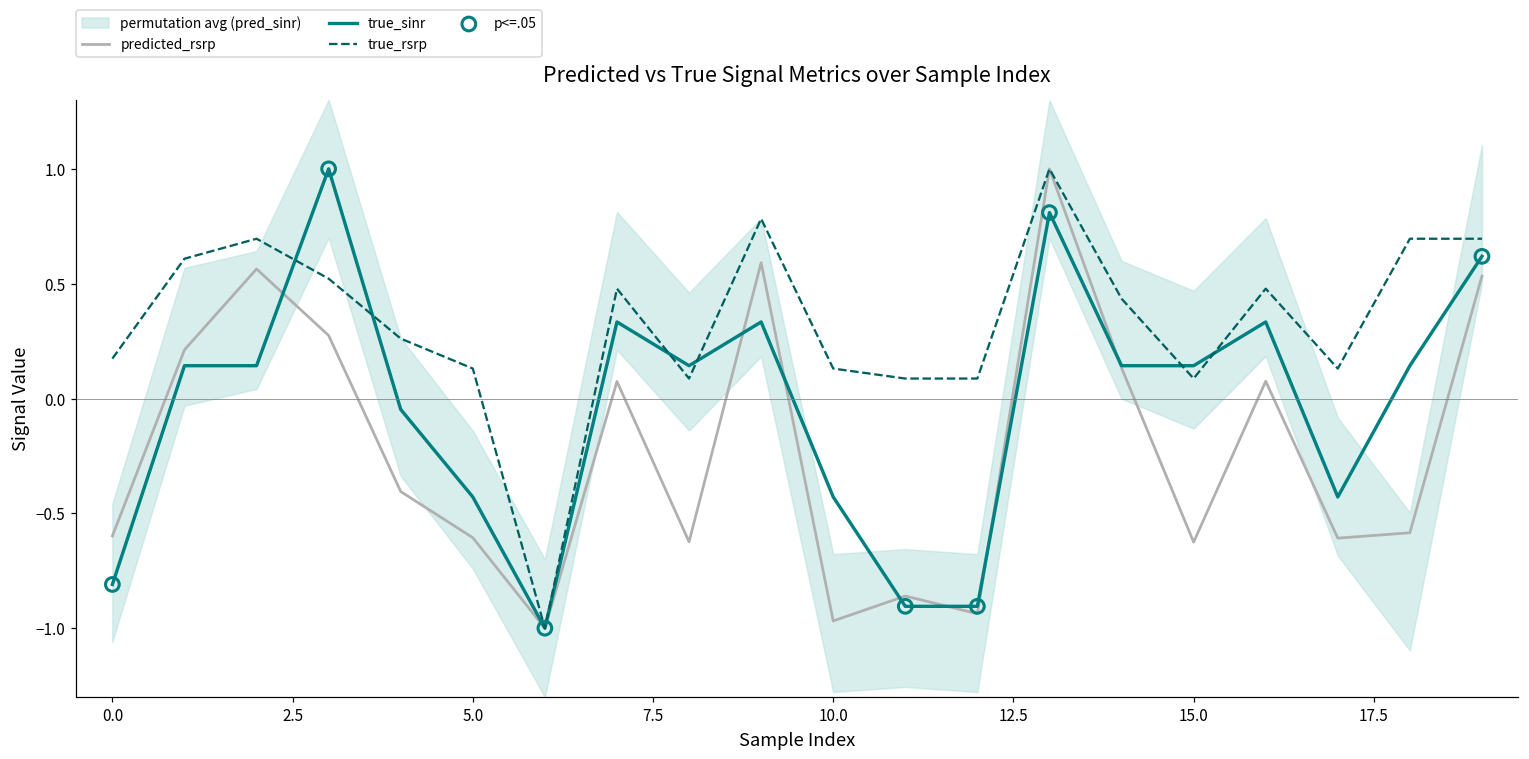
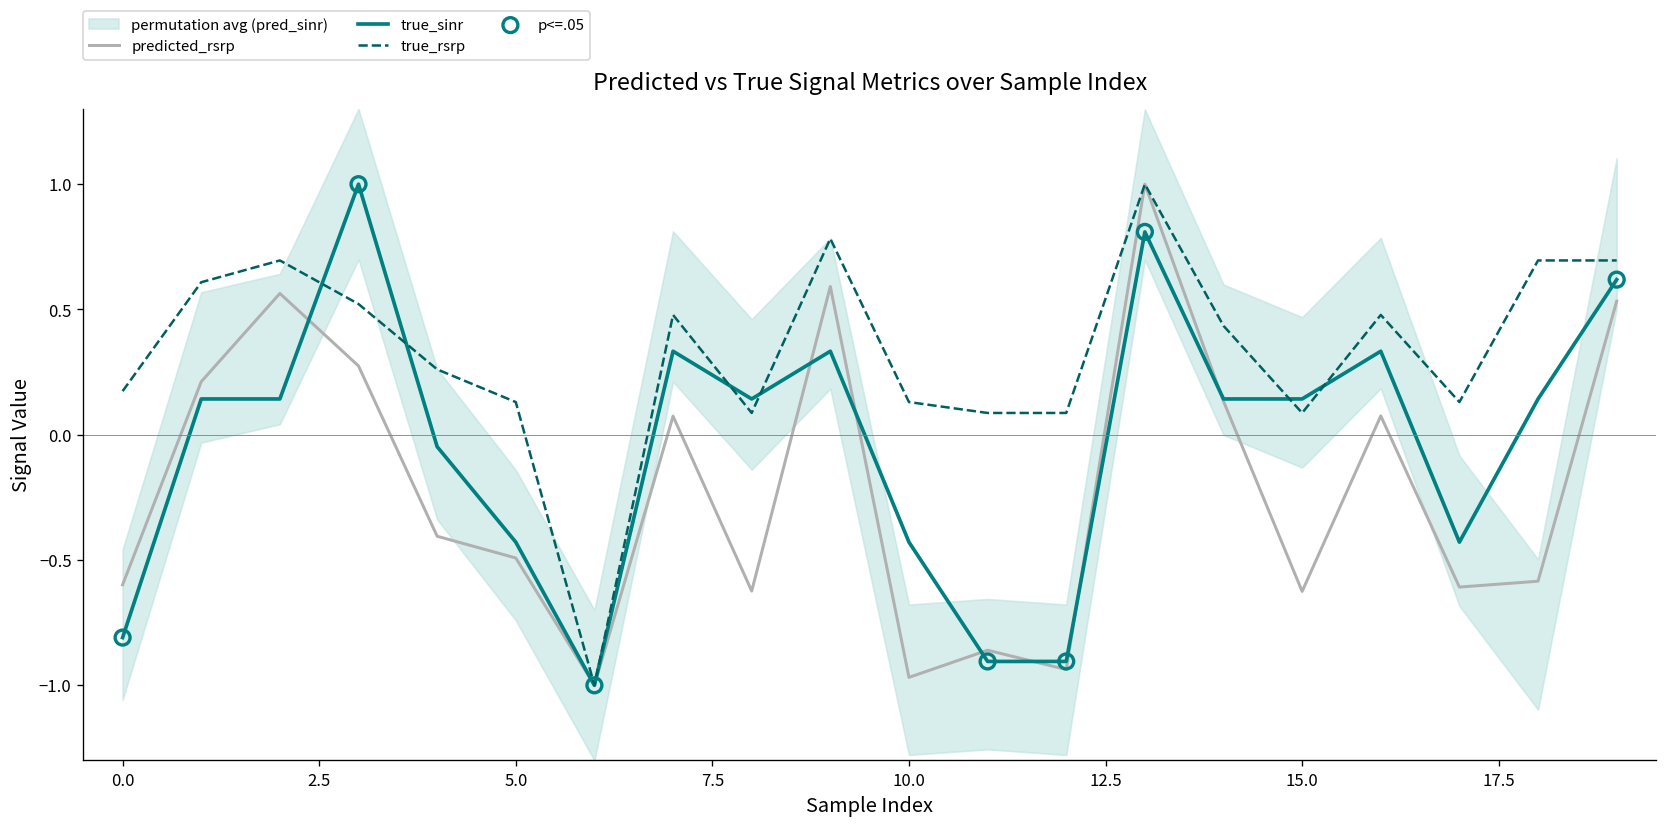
  {
    "predicted_rsrp": {
      "0.0": -0.60,
-     "5.0": -0.61,
+     "5.0": -0.49,
      "10.0": -0.97,
      "15.0": -0.63
    }
  }
